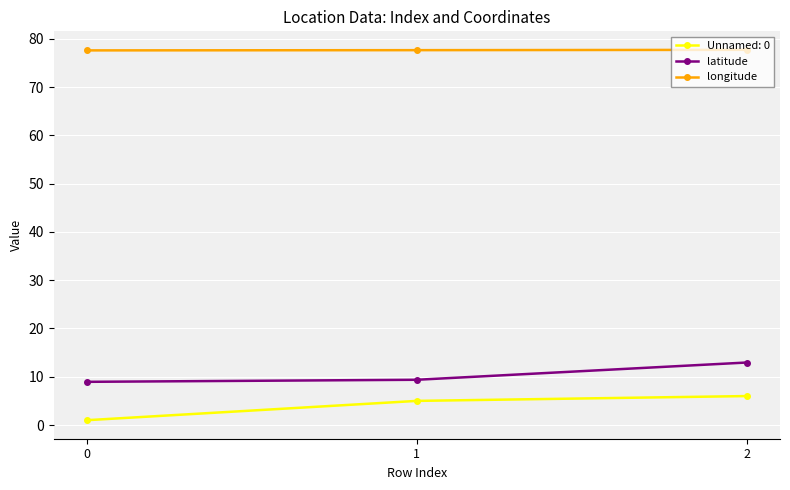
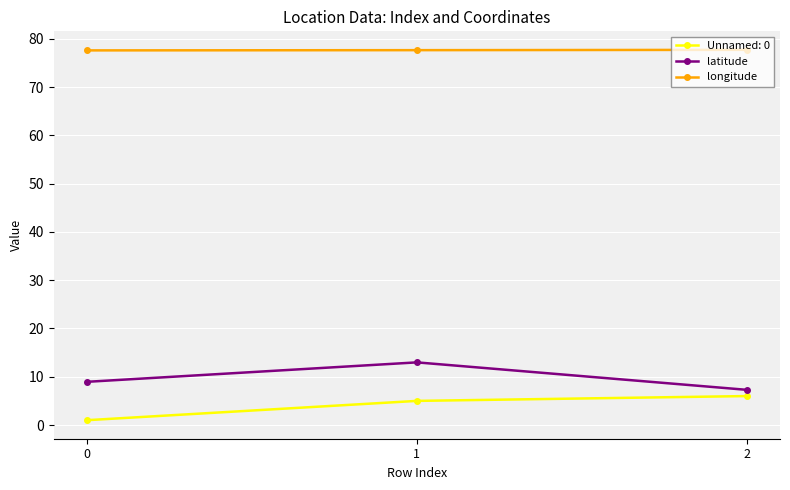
  {
    "Unnamed: 0": {
      "0": 1,
      "1": 5,
      "2": 6
    },
    "latitude": {
      "0": 9,
-     "1": 9,
-     "2": 13
+     "1": 13,
+     "2": 7
    },
    "longitude": {
      "0": 78,
      "1": 78
    }
  }
